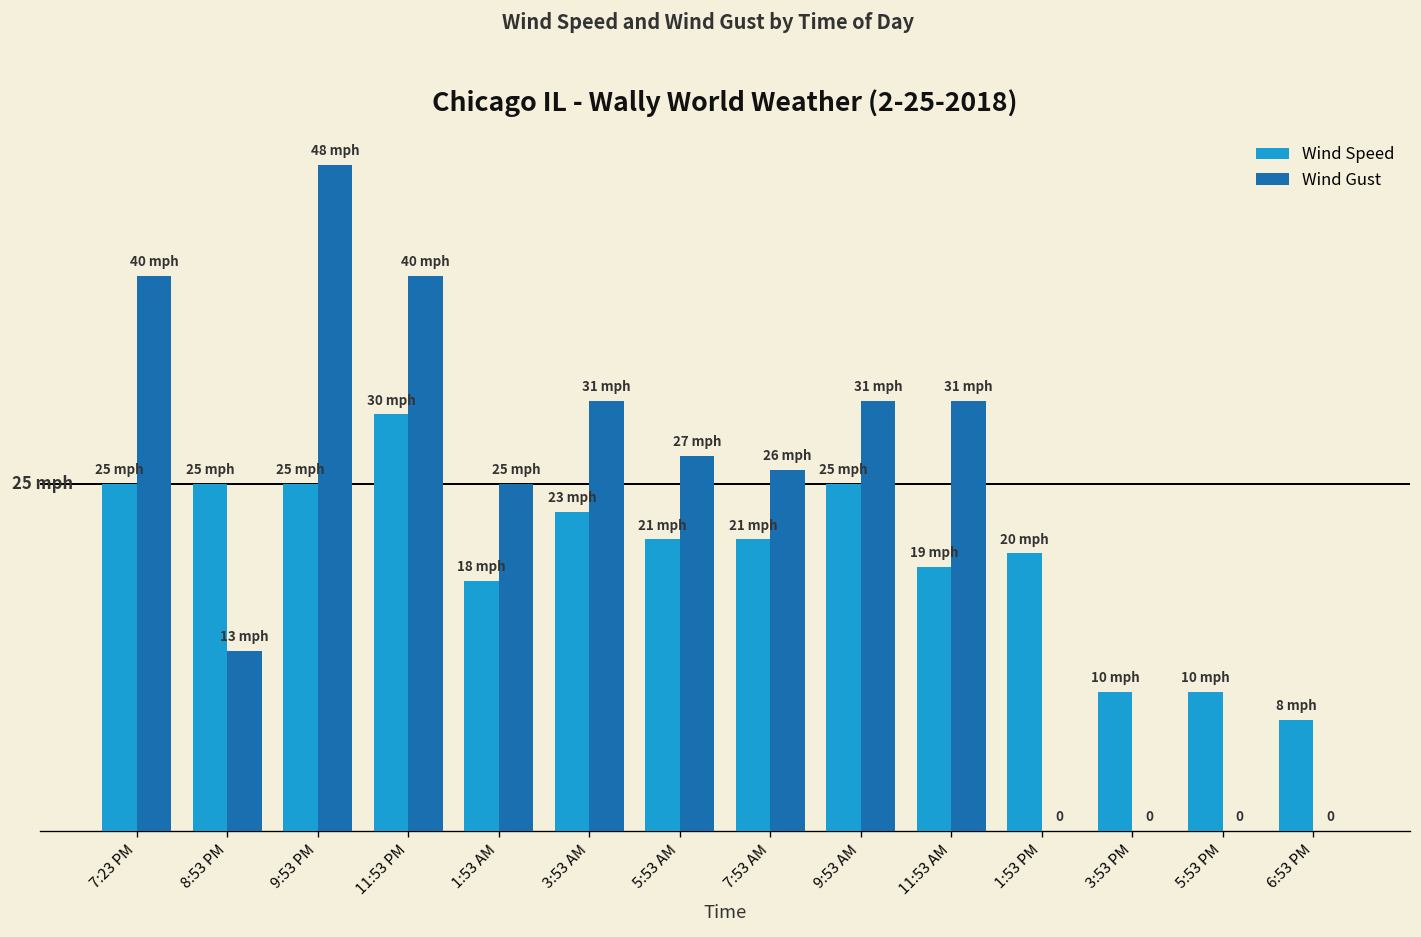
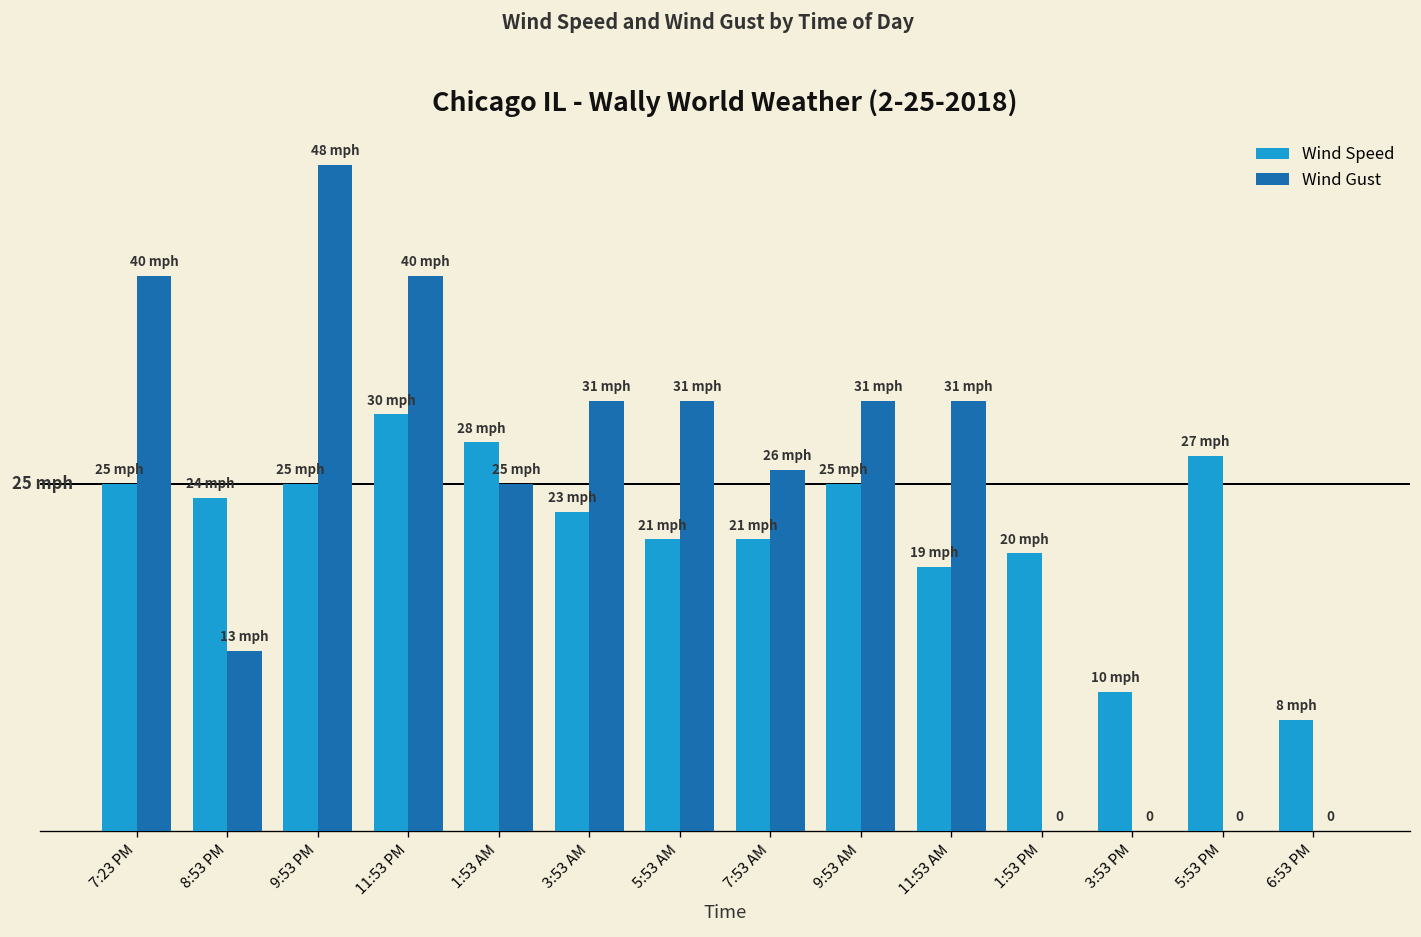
  {
    "Wind Speed": {
      "7:23 PM": 25,
-     "8:53 PM": 25,
+     "8:53 PM": 24,
      "9:53 PM": 25,
      "11:53 PM": 30,
-     "1:53 AM": 18,
+     "1:53 AM": 28,
      "3:53 AM": 23,
      "5:53 AM": 21,
      "7:53 AM": 21,
      "9:53 AM": 25,
      "11:53 AM": 19,
      "1:53 PM": 20,
      "3:53 PM": 10,
-     "5:53 PM": 10,
+     "5:53 PM": 27,
      "6:53 PM": 8
    },
    "Wind Gust": {
      "7:23 PM": 40,
      "8:53 PM": 13,
      "9:53 PM": 48,
      "11:53 PM": 40,
      "1:53 AM": 25,
      "3:53 AM": 31,
-     "5:53 AM": 27,
+     "5:53 AM": 31,
      "7:53 AM": 26,
      "9:53 AM": 31,
      "11:53 AM": 31,
      "1:53 PM": 0,
      "3:53 PM": 0,
      "5:53 PM": 0,
      "6:53 PM": 0
    }
  }
